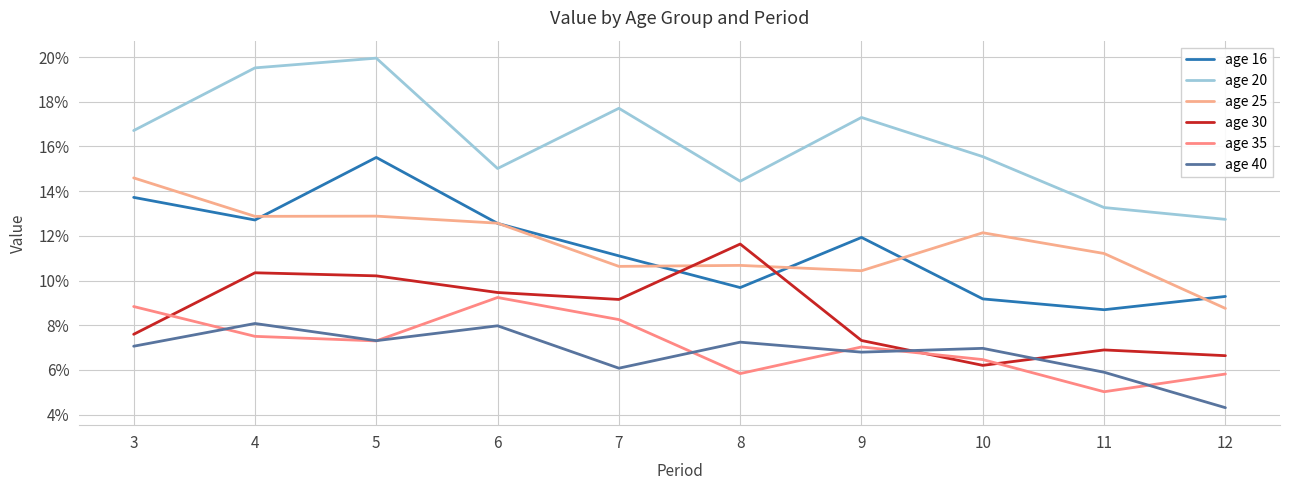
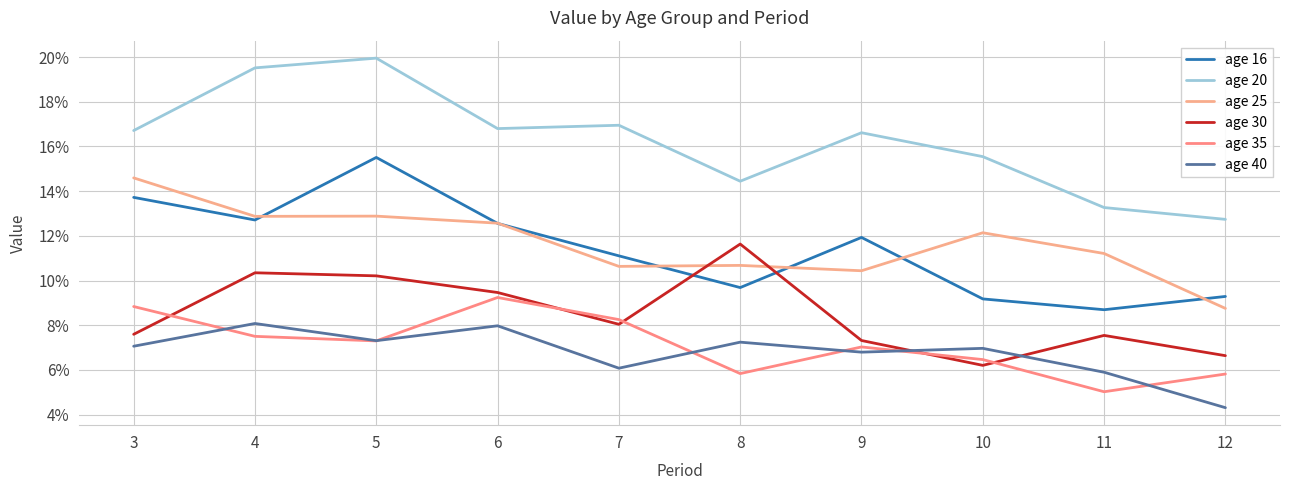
  {
    "age 20": {
      "3": "16.7%",
      "4": "19.5%",
      "5": "20.0%",
-     "6": "15.0%",
-     "7": "17.7%",
+     "6": "16.8%",
+     "7": "16.9%",
      "8": "14.4%",
-     "9": "17.3%",
+     "9": "16.6%",
      "10": "15.5%",
      "11": "13.3%",
      "12": "12.7%"
    },
    "age 30": {
      "3": "7.6%",
      "4": "10.3%",
      "5": "10.2%",
      "6": "9.5%",
-     "7": "9.2%",
+     "7": "8.0%",
      "8": "11.6%",
      "9": "7.3%",
      "10": "6.2%",
-     "11": "6.9%",
+     "11": "7.5%",
      "12": "6.6%"
    }
  }
